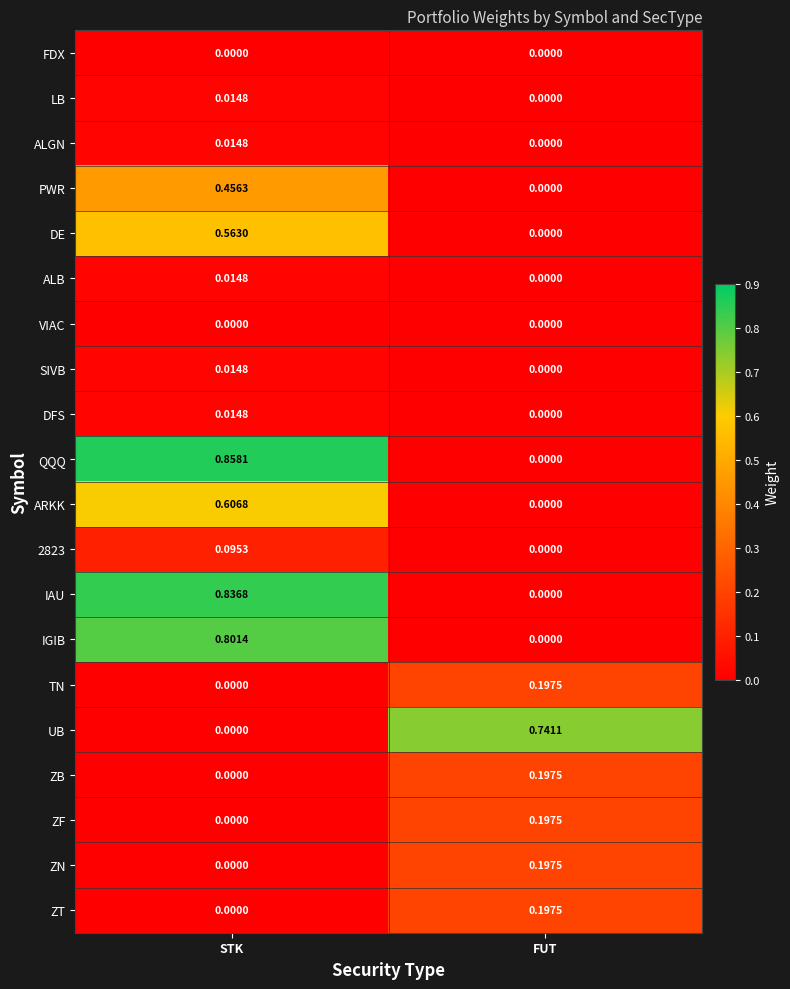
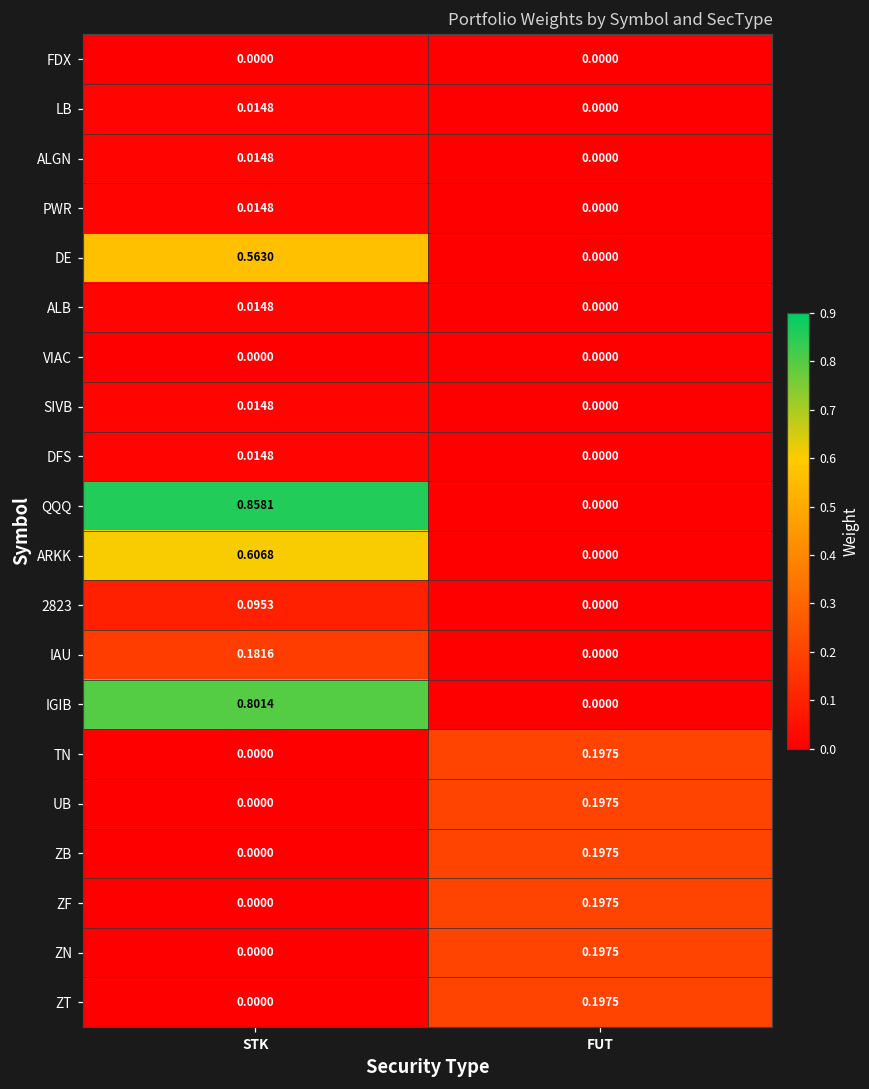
  {
    "FDX": {
      "STK": 0.0000,
      "FUT": 0.0000
    },
    "LB": {
      "STK": 0.0148,
      "FUT": 0.0000
    },
    "ALGN": {
      "STK": 0.0148,
      "FUT": 0.0000
    },
    "PWR": {
-     "STK": 0.4563,
+     "STK": 0.0148,
      "FUT": 0.0000
    },
    "DE": {
      "STK": 0.5630,
      "FUT": 0.0000
    },
    "ALB": {
      "STK": 0.0148,
      "FUT": 0.0000
    },
    "VIAC": {
      "STK": 0.0000,
      "FUT": 0.0000
    },
    "SIVB": {
      "STK": 0.0148,
      "FUT": 0.0000
    },
    "DFS": {
      "STK": 0.0148,
      "FUT": 0.0000
    },
    "QQQ": {
      "STK": 0.8581,
      "FUT": 0.0000
    },
    "ARKK": {
      "STK": 0.6068,
      "FUT": 0.0000
    },
    "2823": {
      "STK": 0.0953,
      "FUT": 0.0000
    },
    "IAU": {
-     "STK": 0.8368,
+     "STK": 0.1816,
      "FUT": 0.0000
    },
    "IGIB": {
      "STK": 0.8014,
      "FUT": 0.0000
    },
    "TN": {
      "STK": 0.0000,
      "FUT": 0.1975
    },
    "UB": {
      "STK": 0.0000,
-     "FUT": 0.7411
+     "FUT": 0.1975
    },
    "ZB": {
      "STK": 0.0000,
      "FUT": 0.1975
    },
    "ZF": {
      "STK": 0.0000,
      "FUT": 0.1975
    },
    "ZN": {
      "STK": 0.0000,
      "FUT": 0.1975
    },
    "ZT": {
      "STK": 0.0000,
      "FUT": 0.1975
    }
  }
